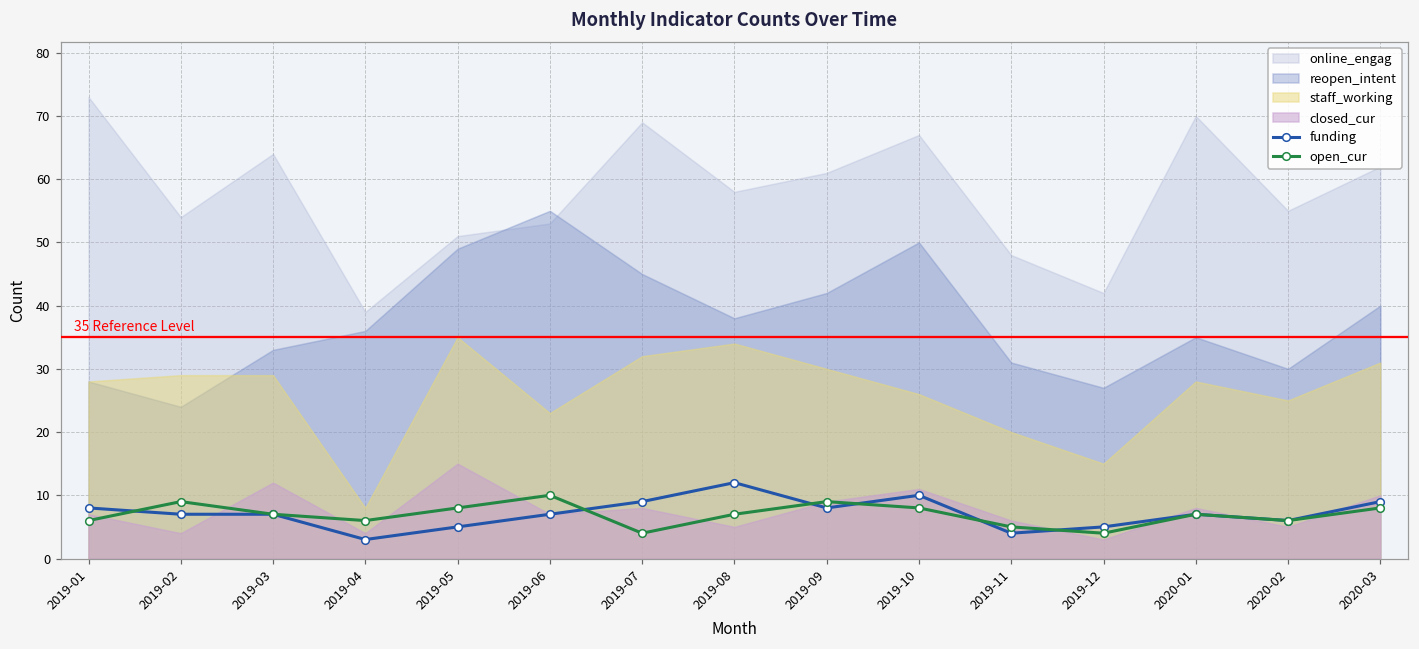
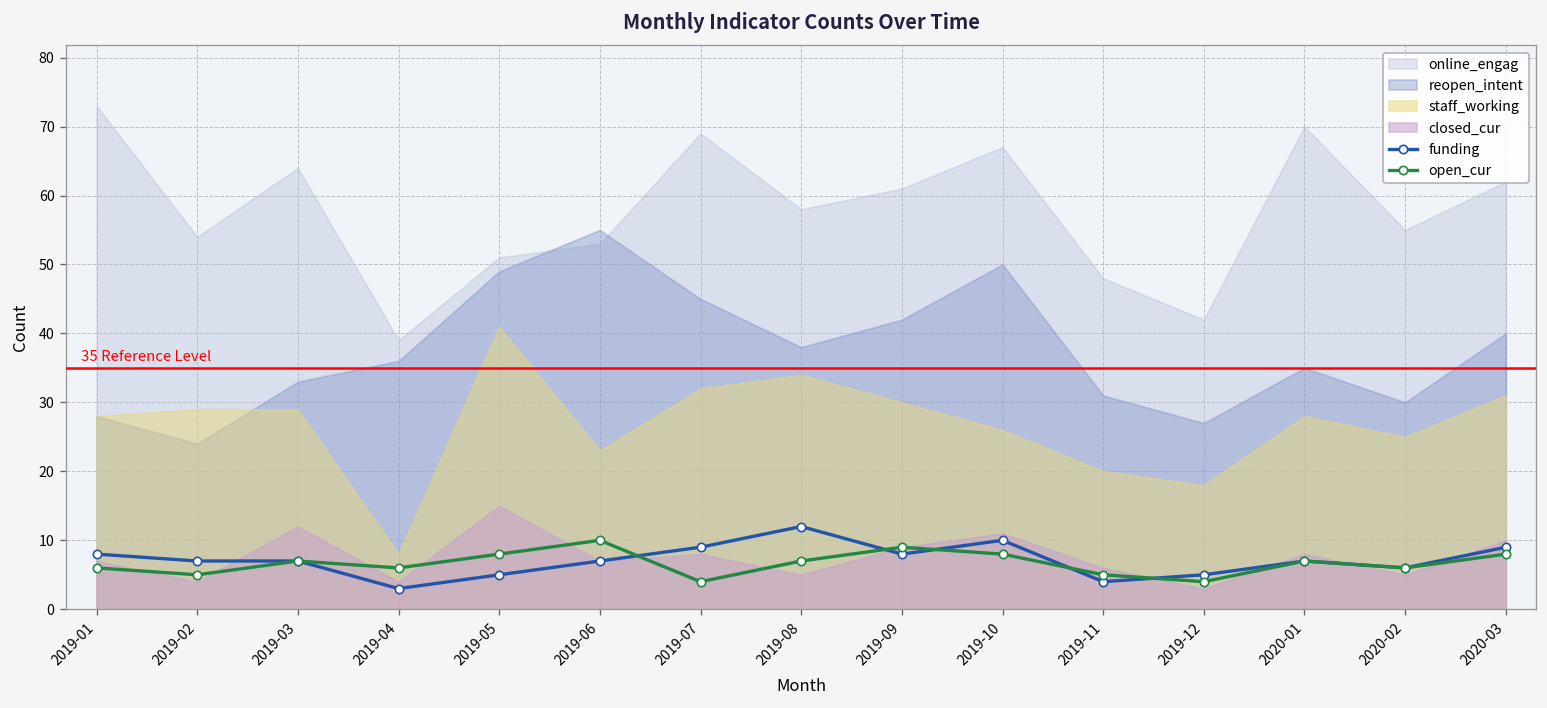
  {
    "funding": {
      "2019-01": 8,
      "2019-02": 7,
      "2019-04": 3,
      "2019-05": 5,
      "2019-07": 9,
      "2019-08": 12,
      "2019-09": 8,
      "2019-10": 10,
      "2019-11": 4,
      "2019-12": 5,
      "2020-03": 9
    },
    "open_cur": {
      "2019-01": 6,
-     "2019-02": 9,
+     "2019-02": 5,
      "2019-04": 6,
      "2019-05": 8,
      "2019-06": 10,
      "2019-07": 4,
      "2019-08": 7,
      "2019-10": 8,
      "2019-11": 5,
      "2019-12": 4,
      "2020-03": 8
    },
    "staff_working": {
      "2019-02": 29,
      "2019-03": 29,
      "2019-04": 8,
-     "2019-05": 35,
+     "2019-05": 41,
      "2019-06": 23,
      "2019-07": 32,
      "2019-08": 34,
      "2019-09": 30,
      "2019-10": 26,
      "2019-11": 20,
-     "2019-12": 15,
+     "2019-12": 18,
      "2020-01": 28,
      "2020-02": 25,
      "2020-03": 31
    }
  }
